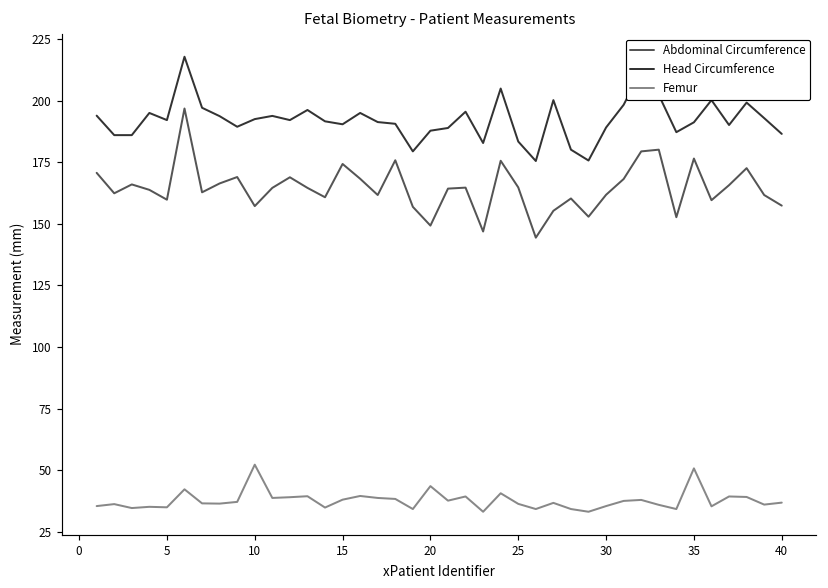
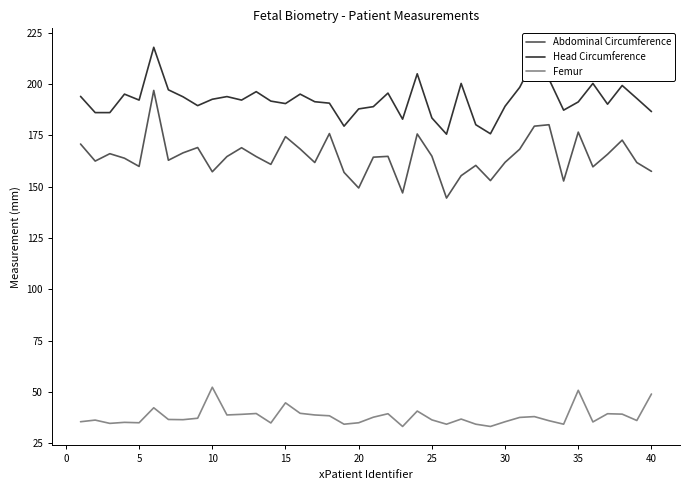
  {
    "Femur": {
      "5": 35,
      "10": 52,
-     "15": 38,
-     "20": 44,
+     "15": 45,
+     "20": 35,
      "25": 36,
      "30": 36,
      "35": 51,
-     "40": 37
+     "40": 49
    }
  }
